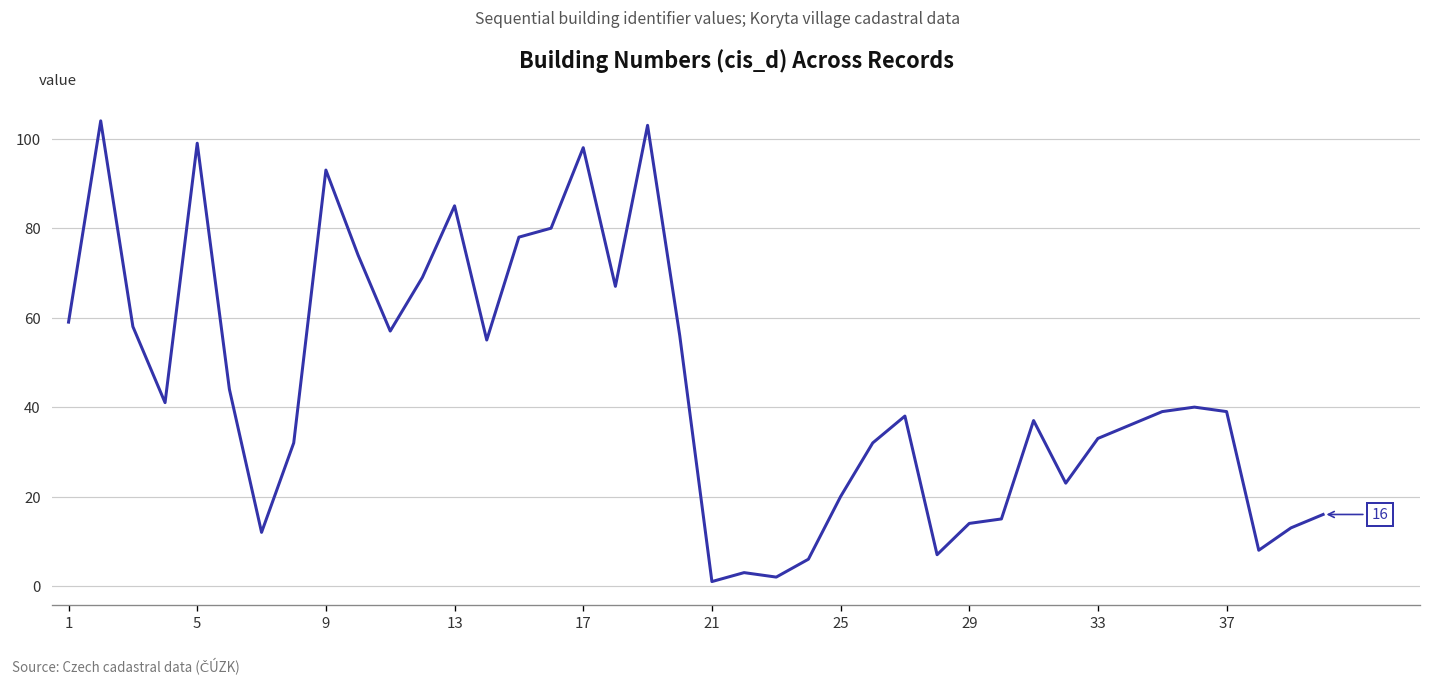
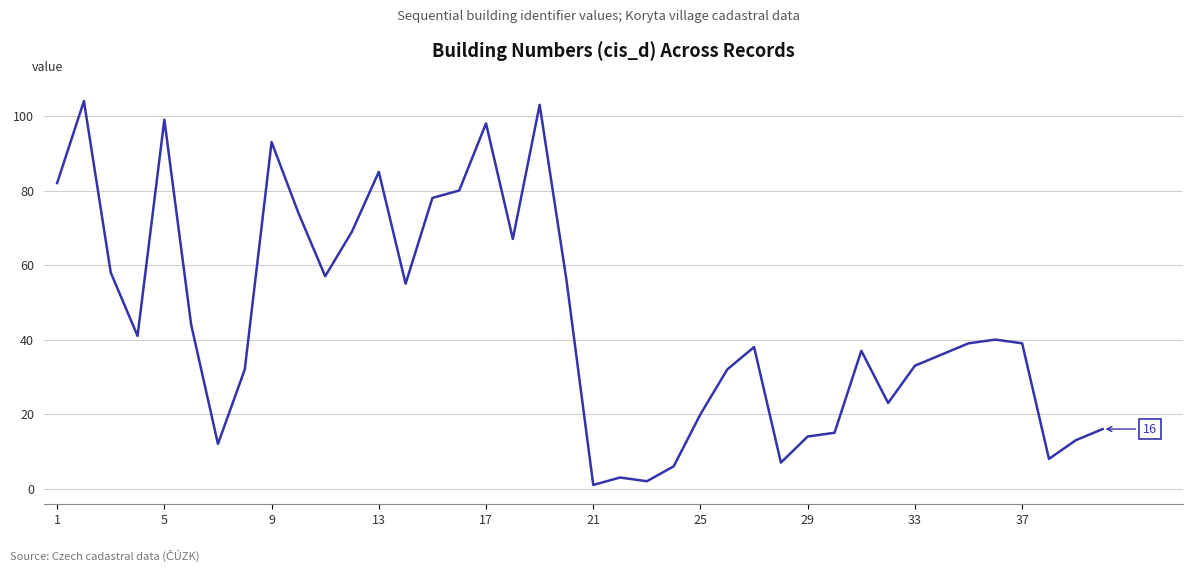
  {
-   "1": 59,
+   "1": 82,
    "5": 99,
    "9": 93,
    "13": 85,
    "17": 98,
    "21": 1,
    "25": 20,
    "29": 14,
    "33": 33,
    "37": 39
  }
